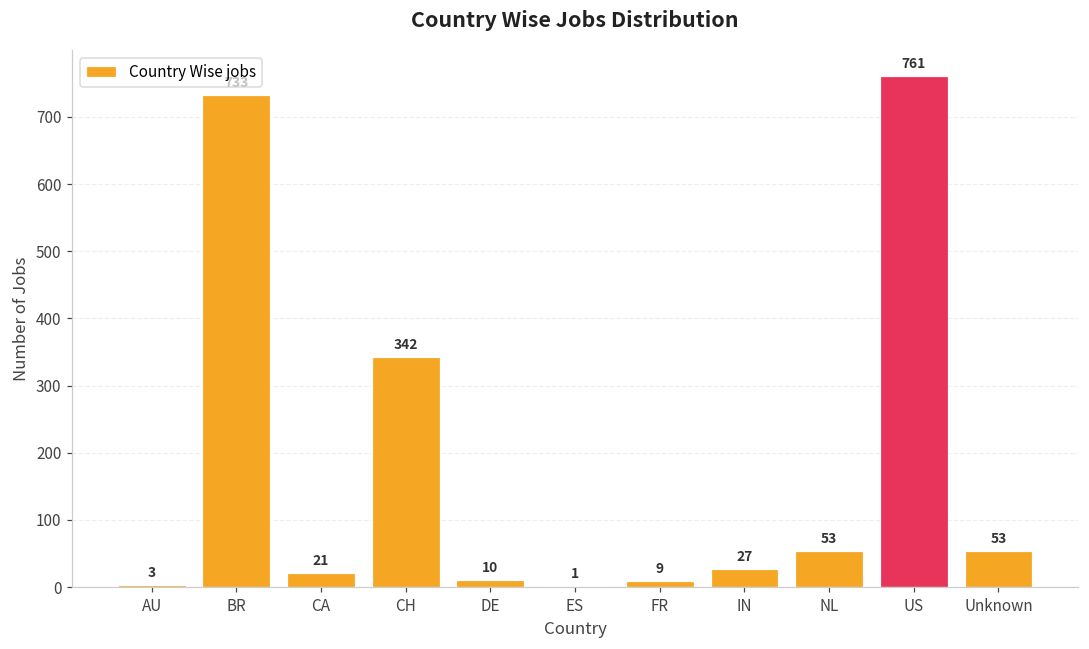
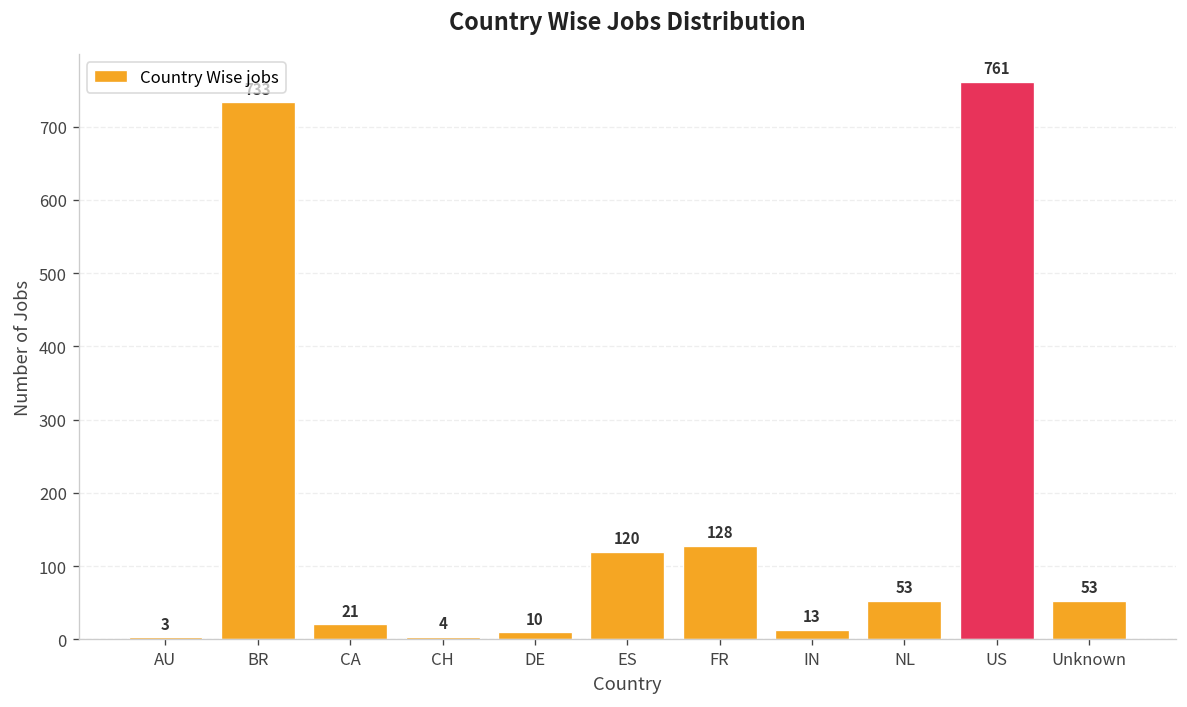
  {
    "AU": 3,
    "CA": 21,
-   "CH": 342,
+   "CH": 4,
    "DE": 10,
-   "ES": 1,
-   "FR": 9,
-   "IN": 27,
+   "ES": 120,
+   "FR": 128,
+   "IN": 13,
    "NL": 53,
    "US": 761,
    "Unknown": 53
  }
